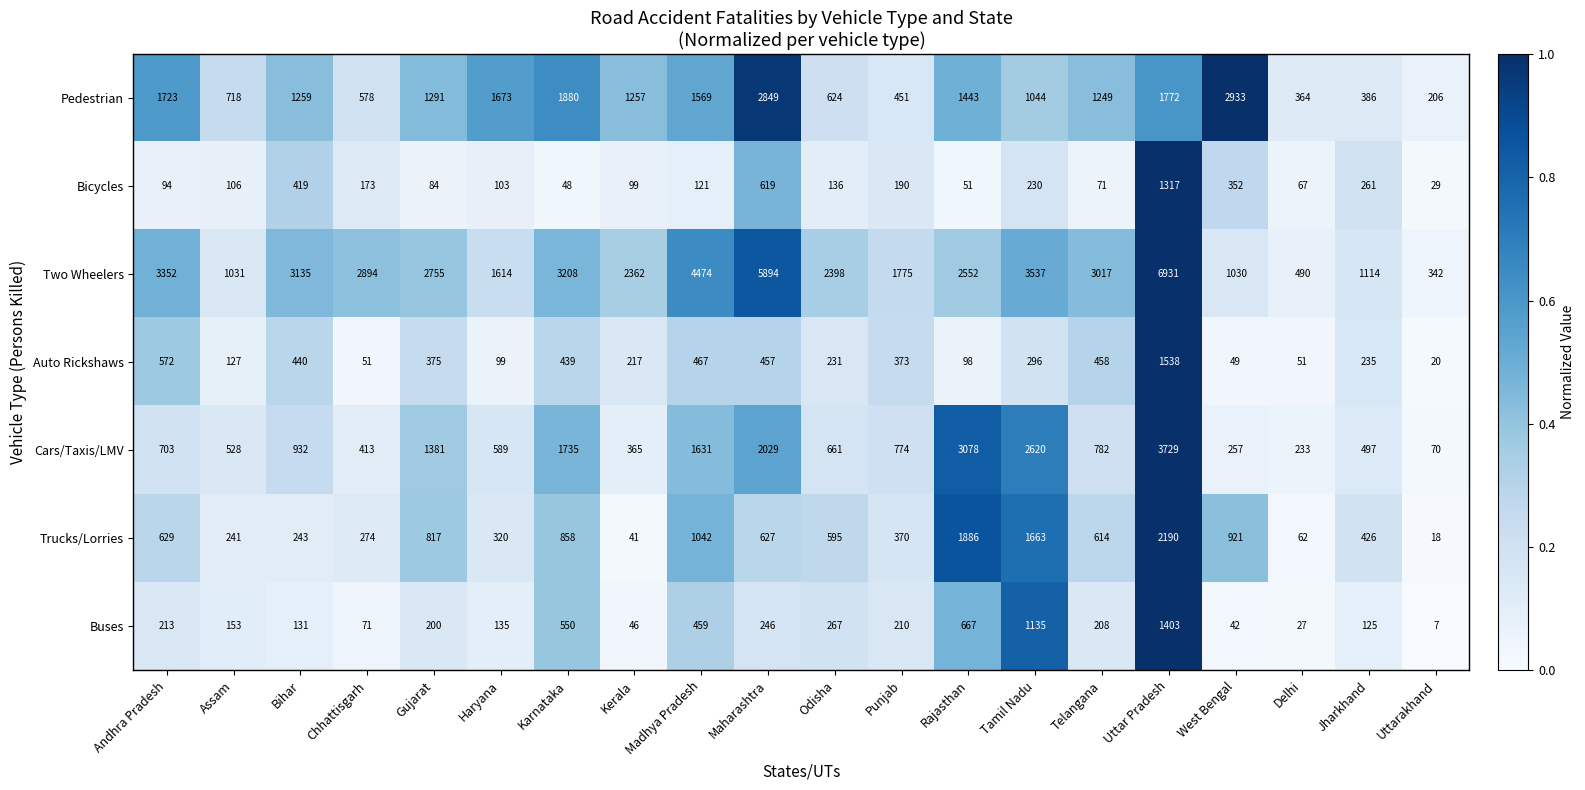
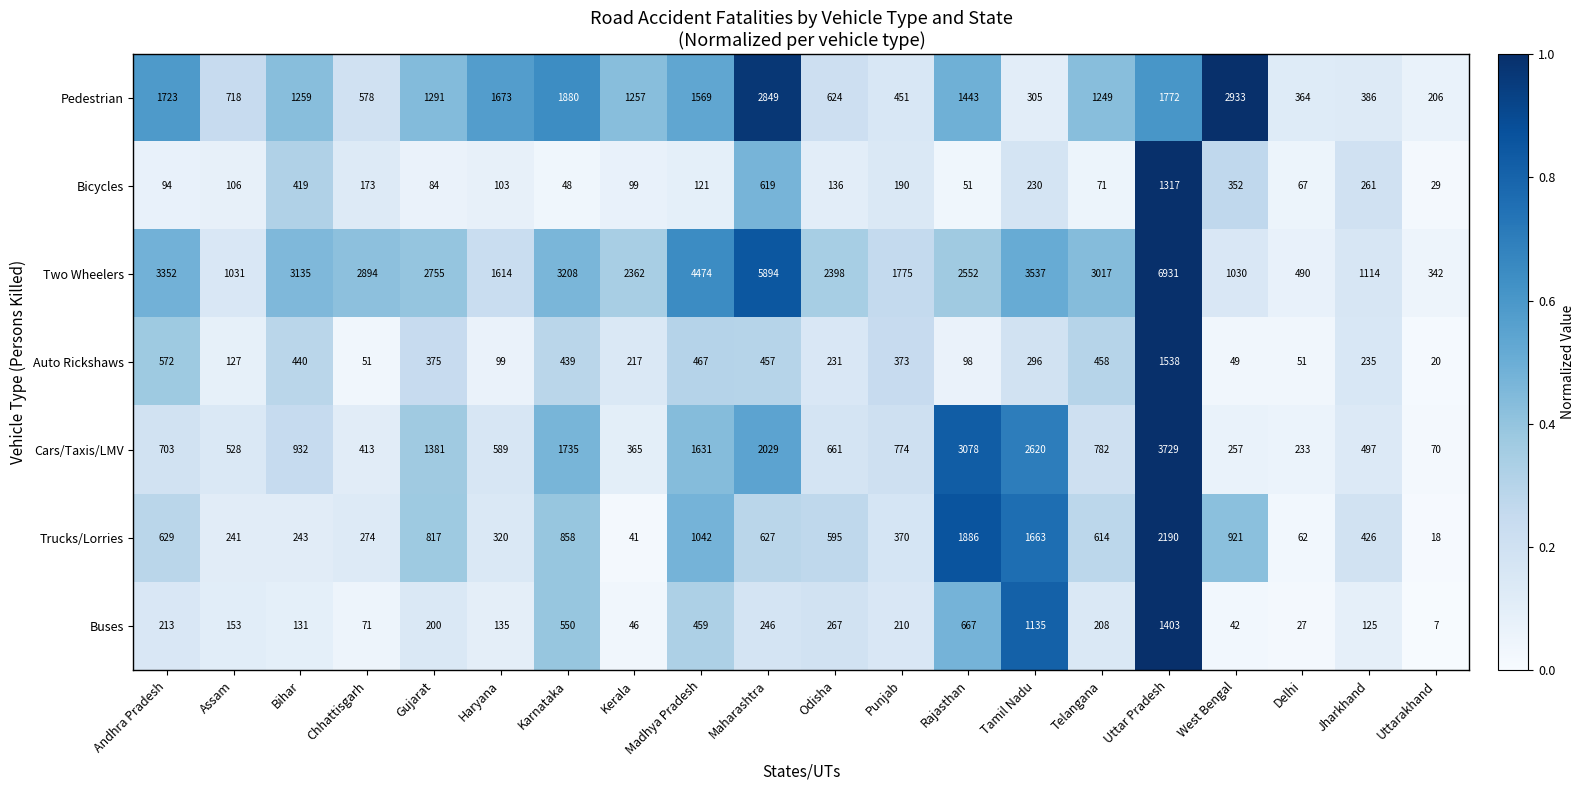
  {
    "Pedestrian": {
      "Andhra Pradesh": 1723,
      "Assam": 718,
      "Bihar": 1259,
      "Chhattisgarh": 578,
      "Gujarat": 1291,
      "Haryana": 1673,
      "Karnataka": 1880,
      "Kerala": 1257,
      "Madhya Pradesh": 1569,
      "Maharashtra": 2849,
      "Odisha": 624,
      "Punjab": 451,
      "Rajasthan": 1443,
-     "Tamil Nadu": 1044,
+     "Tamil Nadu": 305,
      "Telangana": 1249,
      "Uttar Pradesh": 1772,
      "West Bengal": 2933,
      "Delhi": 364,
      "Jharkhand": 386,
      "Uttarakhand": 206
    },
    "Bicycles": {
      "Andhra Pradesh": 94,
      "Assam": 106,
      "Bihar": 419,
      "Chhattisgarh": 173,
      "Gujarat": 84,
      "Haryana": 103,
      "Karnataka": 48,
      "Kerala": 99,
      "Madhya Pradesh": 121,
      "Maharashtra": 619,
      "Odisha": 136,
      "Punjab": 190,
      "Rajasthan": 51,
      "Tamil Nadu": 230,
      "Telangana": 71,
      "Uttar Pradesh": 1317,
      "West Bengal": 352,
      "Delhi": 67,
      "Jharkhand": 261,
      "Uttarakhand": 29
    },
    "Two Wheelers": {
      "Andhra Pradesh": 3352,
      "Assam": 1031,
      "Bihar": 3135,
      "Chhattisgarh": 2894,
      "Gujarat": 2755,
      "Haryana": 1614,
      "Karnataka": 3208,
      "Kerala": 2362,
      "Madhya Pradesh": 4474,
      "Maharashtra": 5894,
      "Odisha": 2398,
      "Punjab": 1775,
      "Rajasthan": 2552,
      "Tamil Nadu": 3537,
      "Telangana": 3017,
      "Uttar Pradesh": 6931,
      "West Bengal": 1030,
      "Delhi": 490,
      "Jharkhand": 1114,
      "Uttarakhand": 342
    },
    "Auto Rickshaws": {
      "Andhra Pradesh": 572,
      "Assam": 127,
      "Bihar": 440,
      "Chhattisgarh": 51,
      "Gujarat": 375,
      "Haryana": 99,
      "Karnataka": 439,
      "Kerala": 217,
      "Madhya Pradesh": 467,
      "Maharashtra": 457,
      "Odisha": 231,
      "Punjab": 373,
      "Rajasthan": 98,
      "Tamil Nadu": 296,
      "Telangana": 458,
      "Uttar Pradesh": 1538,
      "West Bengal": 49,
      "Delhi": 51,
      "Jharkhand": 235,
      "Uttarakhand": 20
    },
    "Cars/Taxis/LMV": {
      "Andhra Pradesh": 703,
      "Assam": 528,
      "Bihar": 932,
      "Chhattisgarh": 413,
      "Gujarat": 1381,
      "Haryana": 589,
      "Karnataka": 1735,
      "Kerala": 365,
      "Madhya Pradesh": 1631,
      "Maharashtra": 2029,
      "Odisha": 661,
      "Punjab": 774,
      "Rajasthan": 3078,
      "Tamil Nadu": 2620,
      "Telangana": 782,
      "Uttar Pradesh": 3729,
      "West Bengal": 257,
      "Delhi": 233,
      "Jharkhand": 497,
      "Uttarakhand": 70
    },
    "Trucks/Lorries": {
      "Andhra Pradesh": 629,
      "Assam": 241,
      "Bihar": 243,
      "Chhattisgarh": 274,
      "Gujarat": 817,
      "Haryana": 320,
      "Karnataka": 858,
      "Kerala": 41,
      "Madhya Pradesh": 1042,
      "Maharashtra": 627,
      "Odisha": 595,
      "Punjab": 370,
      "Rajasthan": 1886,
      "Tamil Nadu": 1663,
      "Telangana": 614,
      "Uttar Pradesh": 2190,
      "West Bengal": 921,
      "Delhi": 62,
      "Jharkhand": 426,
      "Uttarakhand": 18
    },
    "Buses": {
      "Andhra Pradesh": 213,
      "Assam": 153,
      "Bihar": 131,
      "Chhattisgarh": 71,
      "Gujarat": 200,
      "Haryana": 135,
      "Karnataka": 550,
      "Kerala": 46,
      "Madhya Pradesh": 459,
      "Maharashtra": 246,
      "Odisha": 267,
      "Punjab": 210,
      "Rajasthan": 667,
      "Tamil Nadu": 1135,
      "Telangana": 208,
      "Uttar Pradesh": 1403,
      "West Bengal": 42,
      "Delhi": 27,
      "Jharkhand": 125,
      "Uttarakhand": 7
    }
  }
